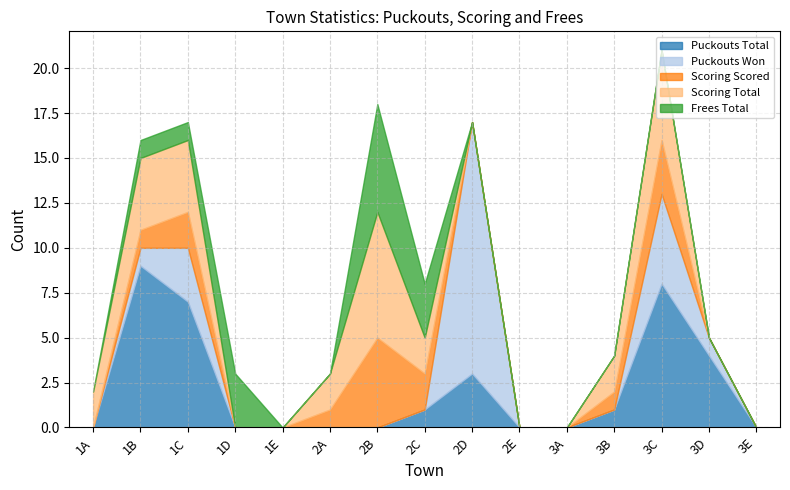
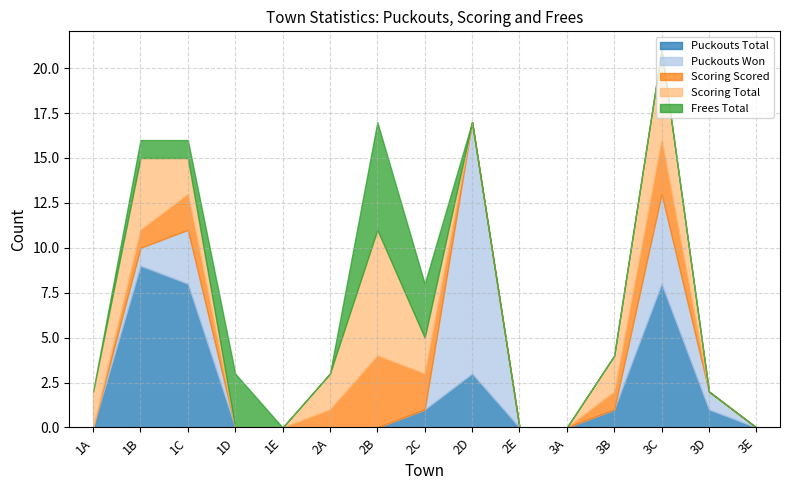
  {
    "Puckouts Total": {
      "1B": 9,
-     "1C": 7,
+     "1C": 8,
      "2D": 3,
      "3C": 8,
-     "3D": 4
+     "3D": 1
    },
    "Puckouts Won": {
      "1B": 1,
      "1C": 3,
      "3C": 5
    },
    "Scoring Scored": {
      "1B": 1,
      "1C": 2,
      "2A": 1,
-     "2B": 5,
+     "2B": 4,
      "2C": 2,
      "3B": 1,
      "3C": 3
    },
    "Scoring Total": {
      "1B": 4,
-     "1C": 4,
+     "1C": 2,
      "2B": 7,
      "2C": 2
    },
    "Frees Total": {
      "1B": 1,
      "1C": 1,
      "1D": 3,
      "2B": 6,
      "2C": 3
    }
  }
